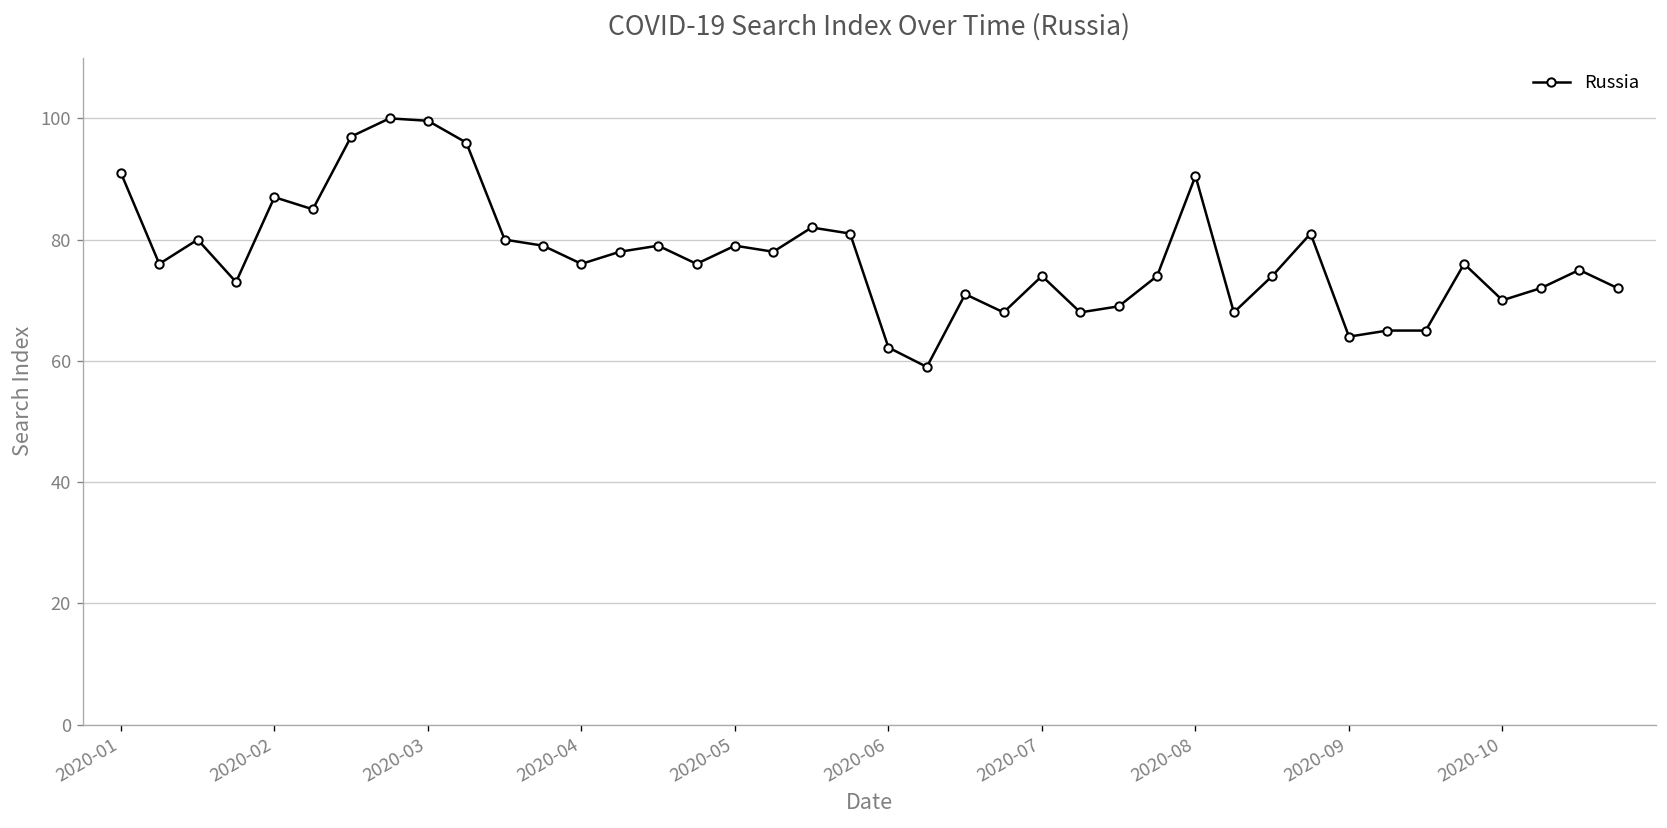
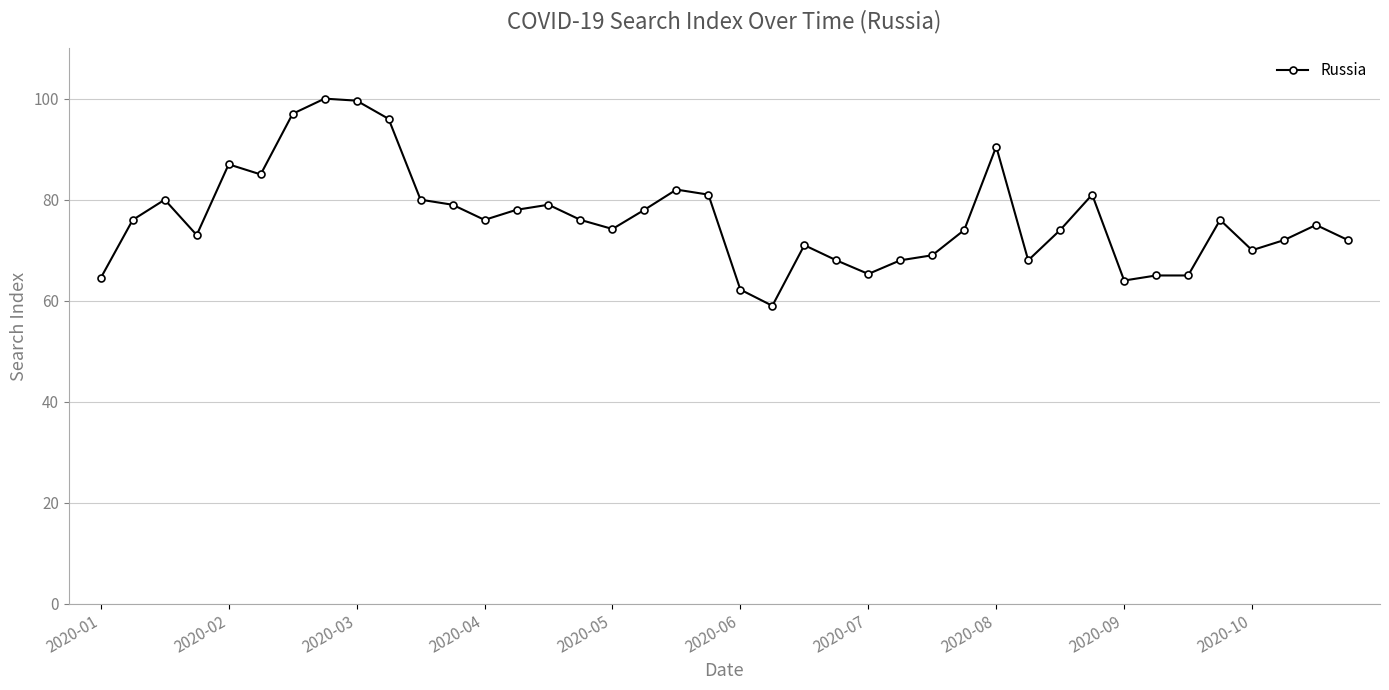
  {
-   "2020-01": 91,
+   "2020-01": 65,
    "2020-02": 87,
    "2020-03": 100,
    "2020-04": 76,
-   "2020-05": 79,
+   "2020-05": 74,
    "2020-06": 62,
-   "2020-07": 74,
+   "2020-07": 65,
    "2020-08": 91,
    "2020-09": 64,
    "2020-10": 70
  }
